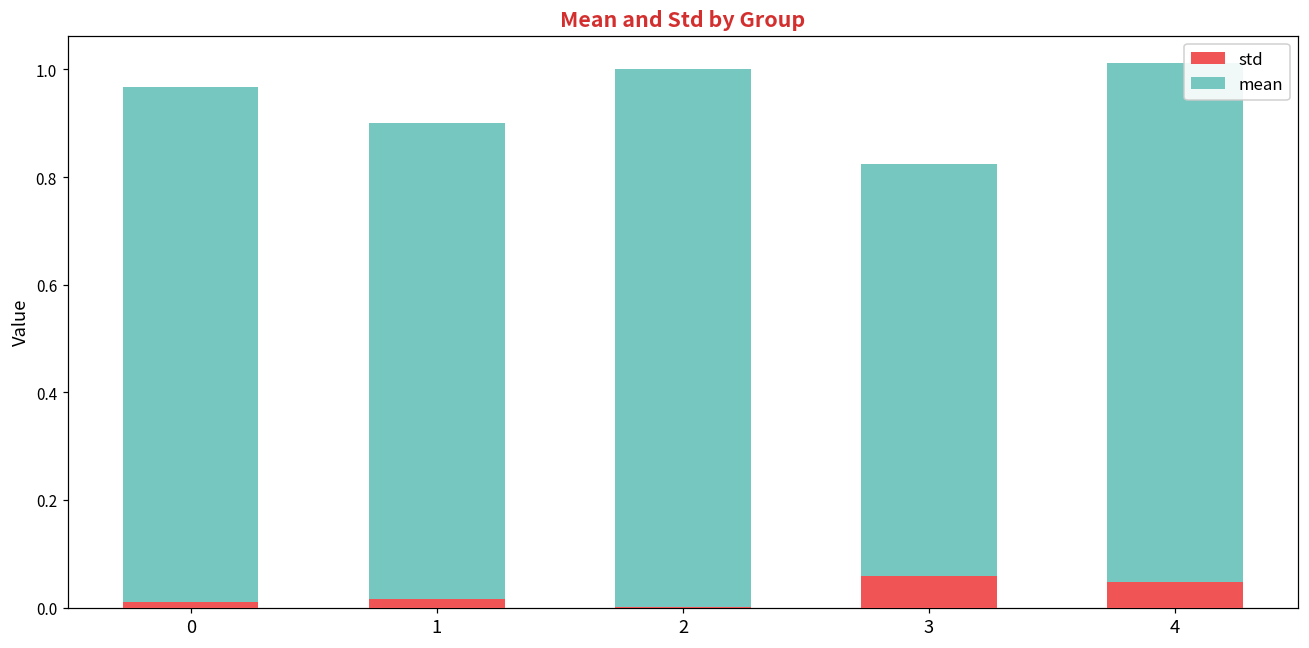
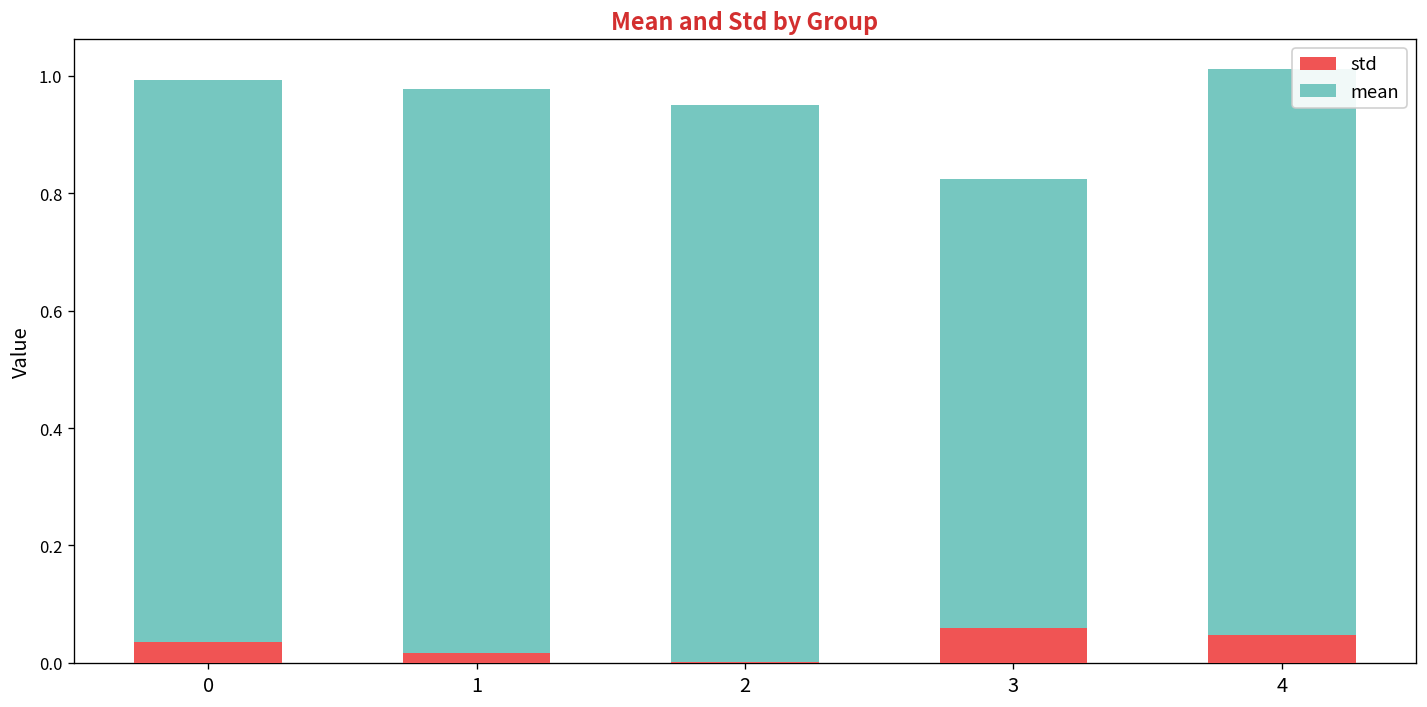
  {
    "std": {
-     "0": 0.01,
+     "0": 0.04,
      "1": 0.02,
      "3": 0.06,
      "4": 0.05
    },
    "mean": {
      "0": 0.96,
-     "1": 0.88,
-     "2": 1.00,
+     "1": 0.96,
+     "2": 0.95,
      "3": 0.77,
      "4": 0.97
    }
  }
